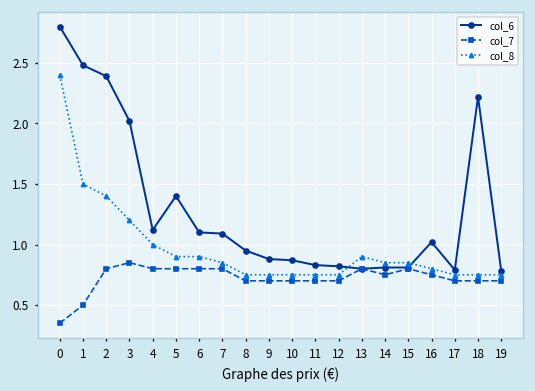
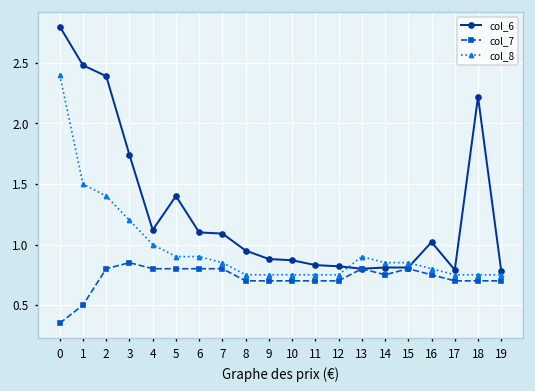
  {
    "col_6": {
      "0": 2.80,
      "1": 2.48,
      "2": 2.39,
-     "3": 2.02,
+     "3": 1.74,
      "4": 1.12,
      "5": 1.40,
      "6": 1.10,
      "7": 1.09,
      "8": 0.95,
      "9": 0.88,
      "10": 0.87,
      "11": 0.83,
      "12": 0.82,
      "14": 0.81,
      "16": 1.02,
      "17": 0.79,
      "18": 2.22,
      "19": 0.78
    }
  }
